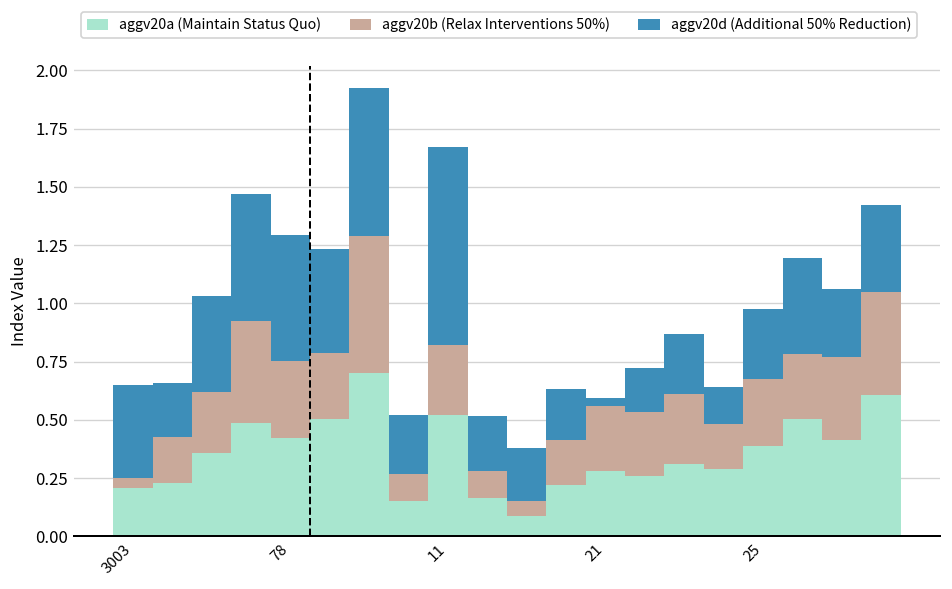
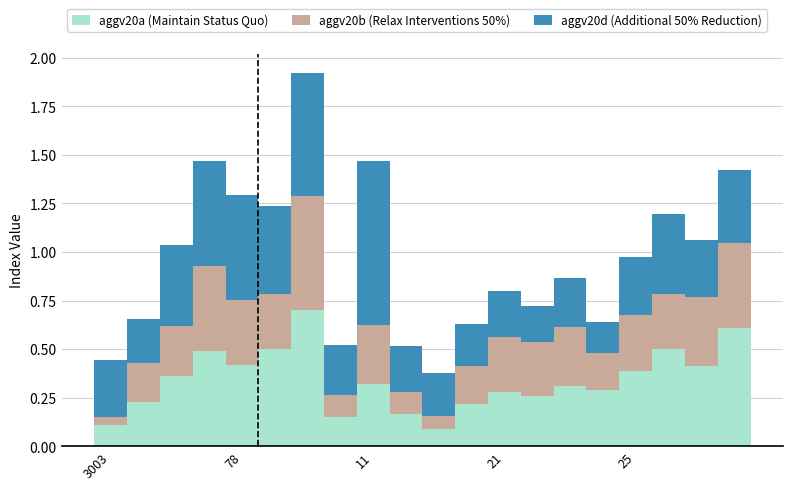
  {
    "aggv20a (Maintain Status Quo)": {
-     "3003": 0.21,
+     "3003": 0.11,
      "78": 0.42,
-     "11": 0.52,
+     "11": 0.32,
      "21": 0.28,
      "25": 0.39
    },
    "aggv20b (Relax Interventions 50%)": {
      "3003": 0.04,
      "78": 0.33,
      "11": 0.30,
      "21": 0.28,
      "25": 0.29
    },
    "aggv20d (Additional 50% Reduction)": {
-     "3003": 0.40,
+     "3003": 0.29,
      "78": 0.54,
      "11": 0.85,
-     "21": 0.03,
+     "21": 0.24,
      "25": 0.30
    }
  }
